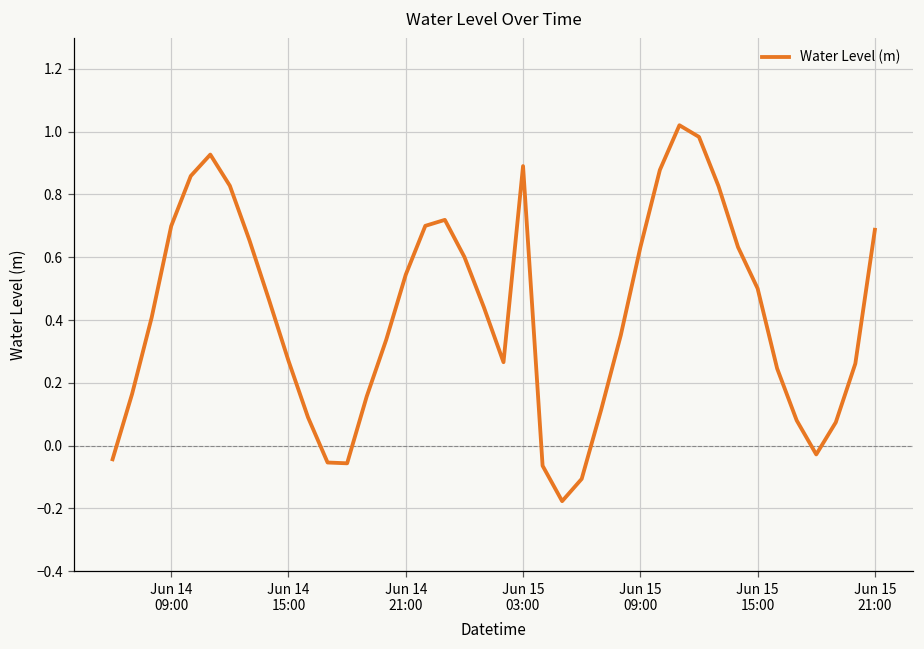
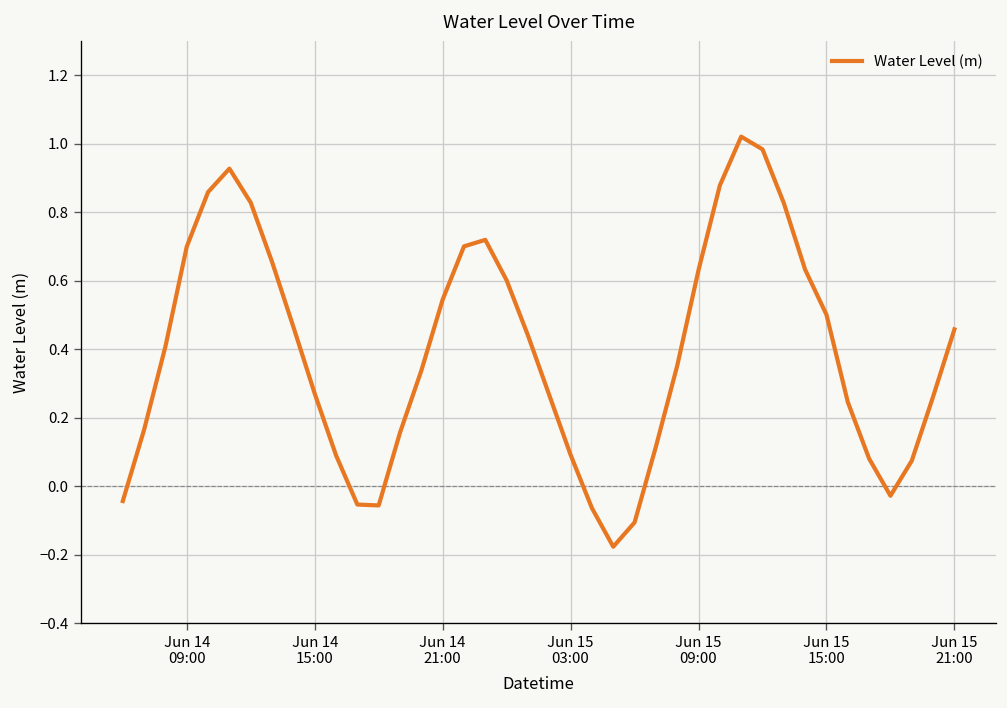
  {
    "Jun 14 09:00": 0.70,
    "Jun 14 15:00": 0.27,
    "Jun 14 21:00": 0.54,
-   "Jun 15 03:00": 0.89,
+   "Jun 15 03:00": 0.09,
    "Jun 15 09:00": 0.63,
    "Jun 15 15:00": 0.50,
-   "Jun 15 21:00": 0.69
+   "Jun 15 21:00": 0.46
  }
